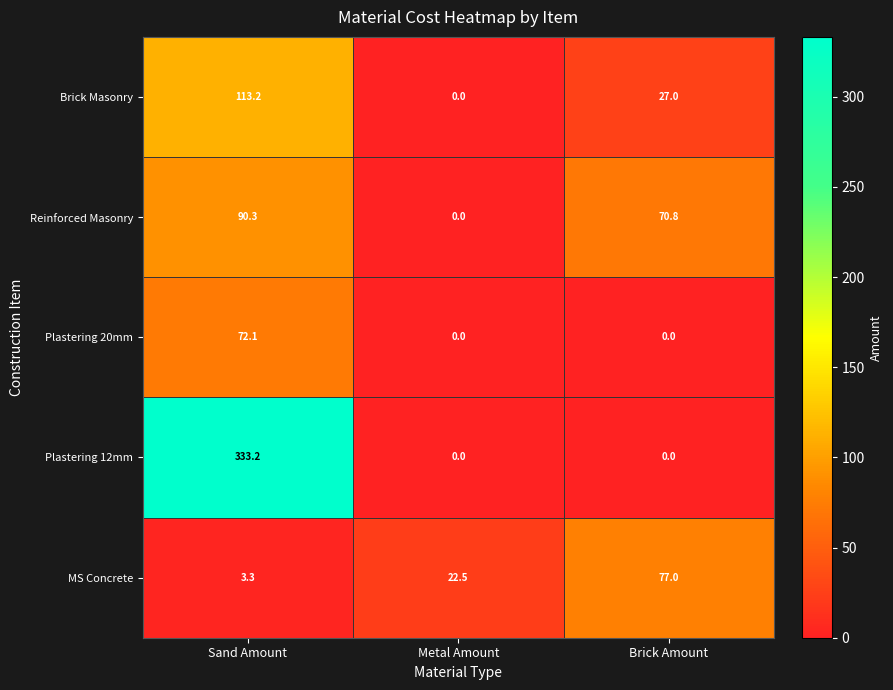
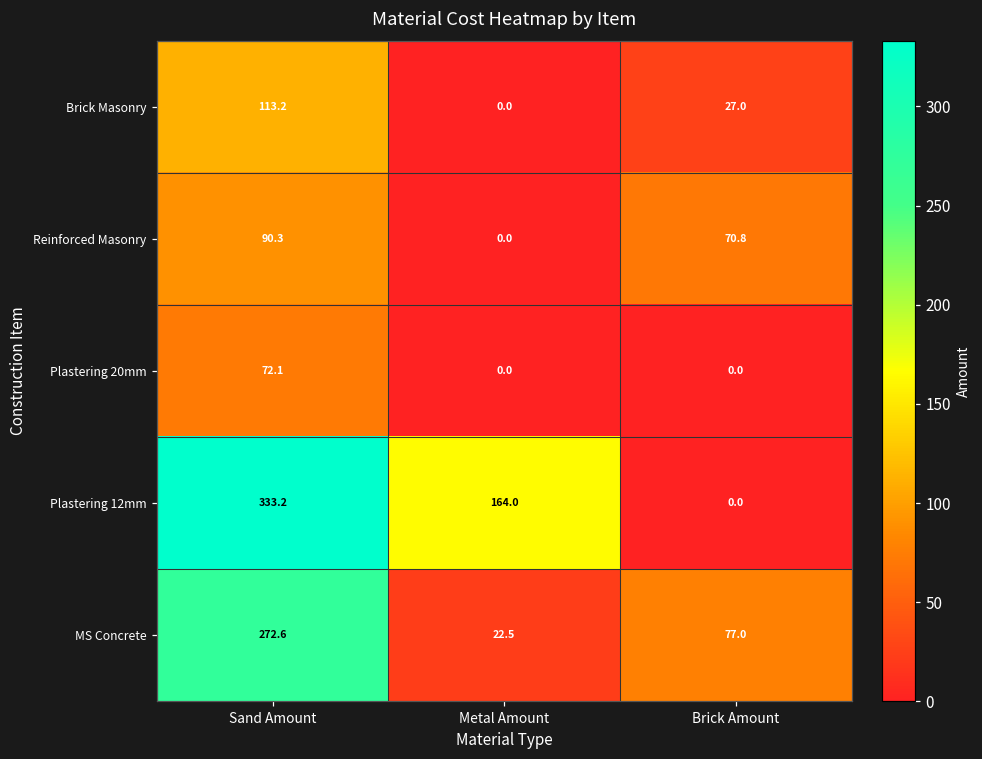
  {
    "Brick Masonry": {
      "Sand Amount": 113.2,
      "Metal Amount": 0.0,
      "Brick Amount": 27.0
    },
    "Reinforced Masonry": {
      "Sand Amount": 90.3,
      "Metal Amount": 0.0,
      "Brick Amount": 70.8
    },
    "Plastering 20mm": {
      "Sand Amount": 72.1,
      "Metal Amount": 0.0,
      "Brick Amount": 0.0
    },
    "Plastering 12mm": {
      "Sand Amount": 333.2,
-     "Metal Amount": 0.0,
+     "Metal Amount": 164.0,
      "Brick Amount": 0.0
    },
    "MS Concrete": {
-     "Sand Amount": 3.3,
+     "Sand Amount": 272.6,
      "Metal Amount": 22.5,
      "Brick Amount": 77.0
    }
  }
